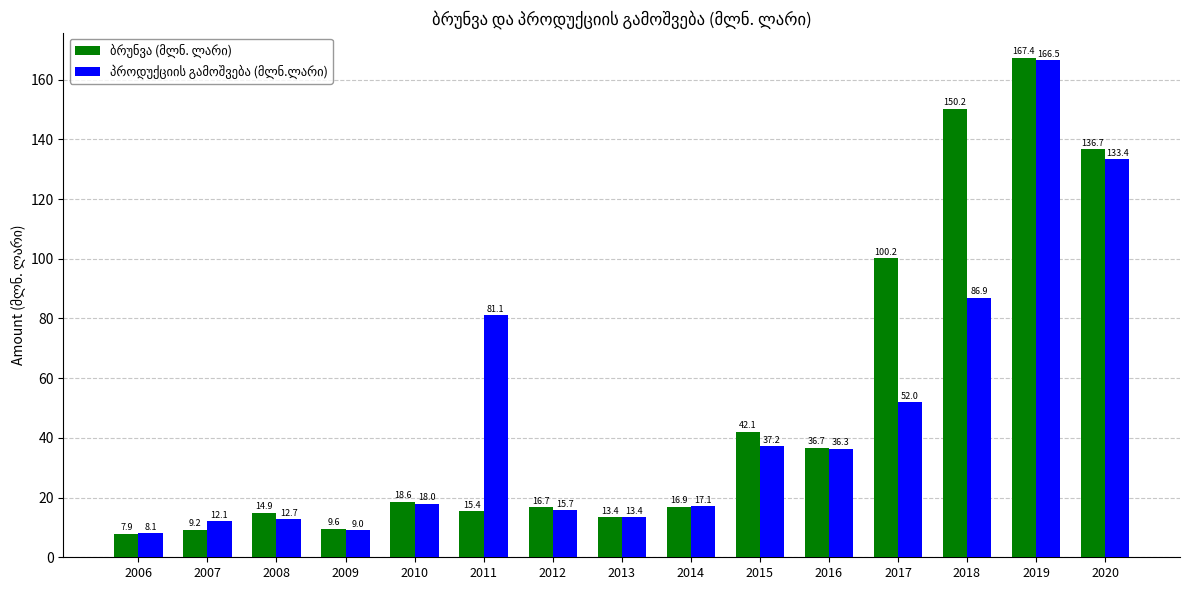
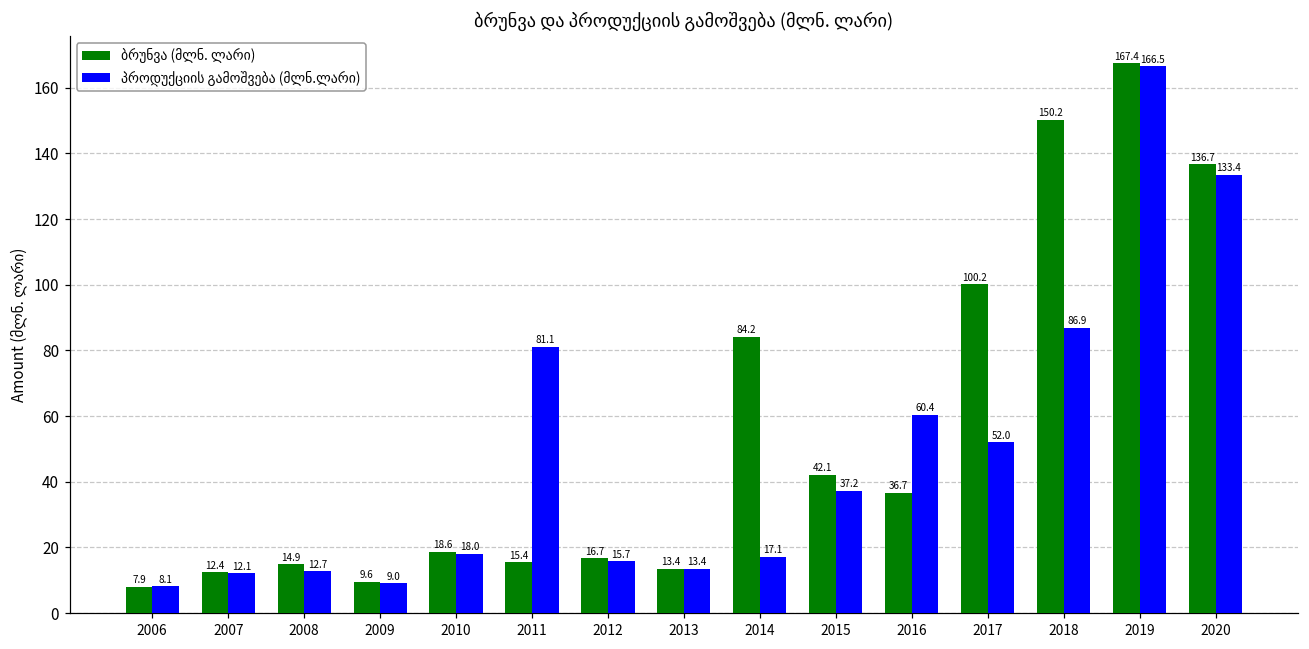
  {
    "ბრუნვა (მლნ. ლარი)": {
      "2006": 7.9,
-     "2007": 9.2,
+     "2007": 12.4,
      "2008": 14.9,
      "2009": 9.6,
      "2010": 18.6,
      "2011": 15.4,
      "2012": 16.7,
      "2013": 13.4,
-     "2014": 16.9,
+     "2014": 84.2,
      "2015": 42.1,
      "2016": 36.7,
      "2017": 100.2,
      "2018": 150.2,
      "2019": 167.4,
      "2020": 136.7
    },
    "პროდუქციის გამოშვება (მლნ.ლარი)": {
      "2006": 8.1,
      "2007": 12.1,
      "2008": 12.7,
      "2009": 9.0,
      "2010": 18.0,
      "2011": 81.1,
      "2012": 15.7,
      "2013": 13.4,
      "2014": 17.1,
      "2015": 37.2,
-     "2016": 36.3,
+     "2016": 60.4,
      "2017": 52.0,
      "2018": 86.9,
      "2019": 166.5,
      "2020": 133.4
    }
  }
